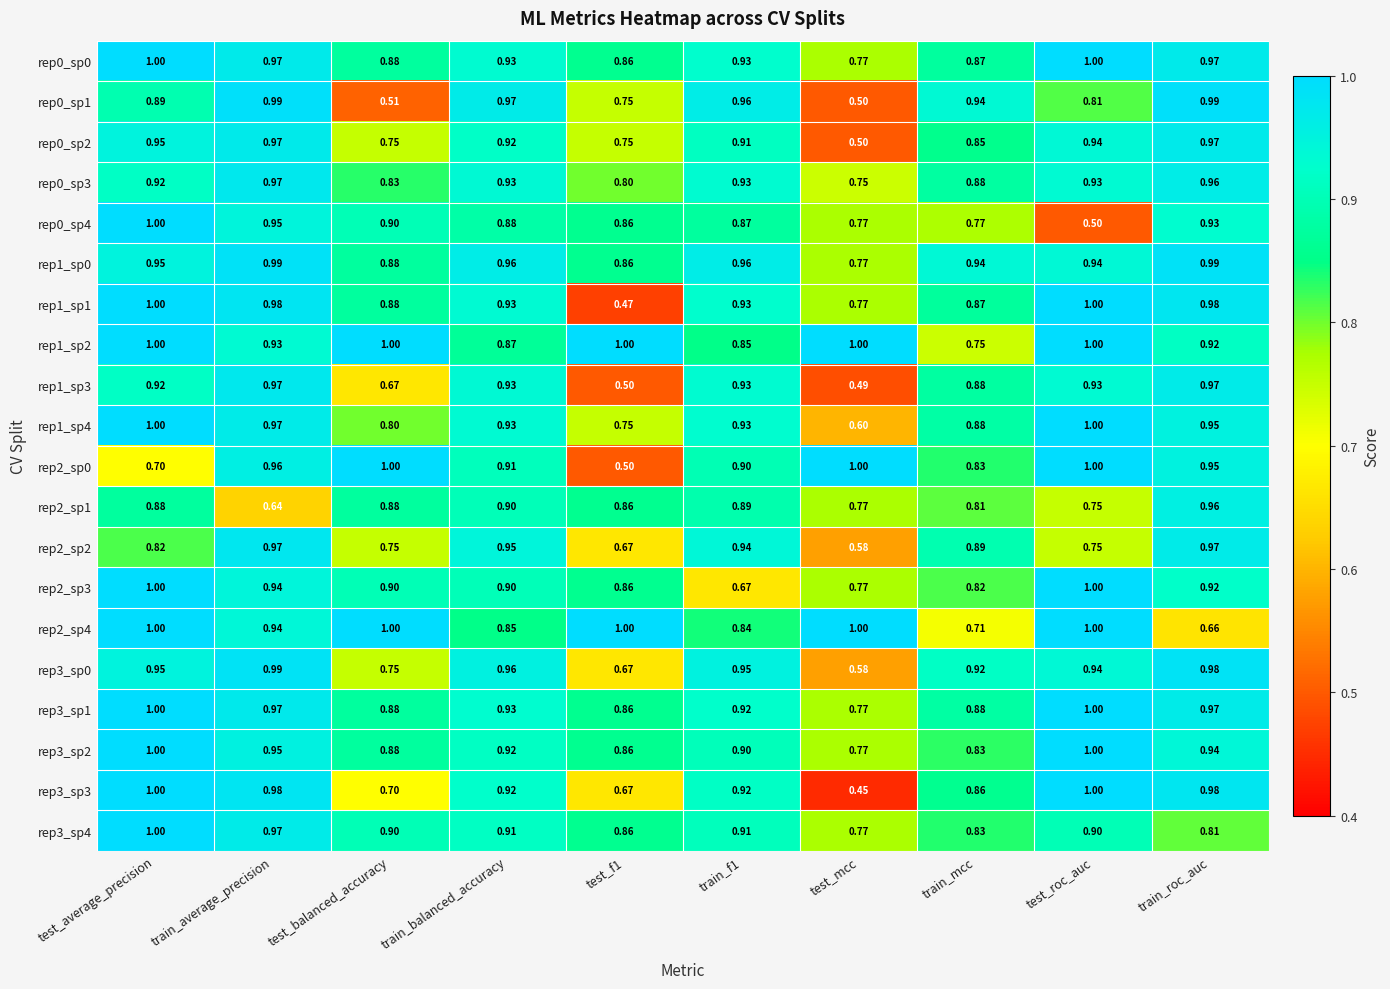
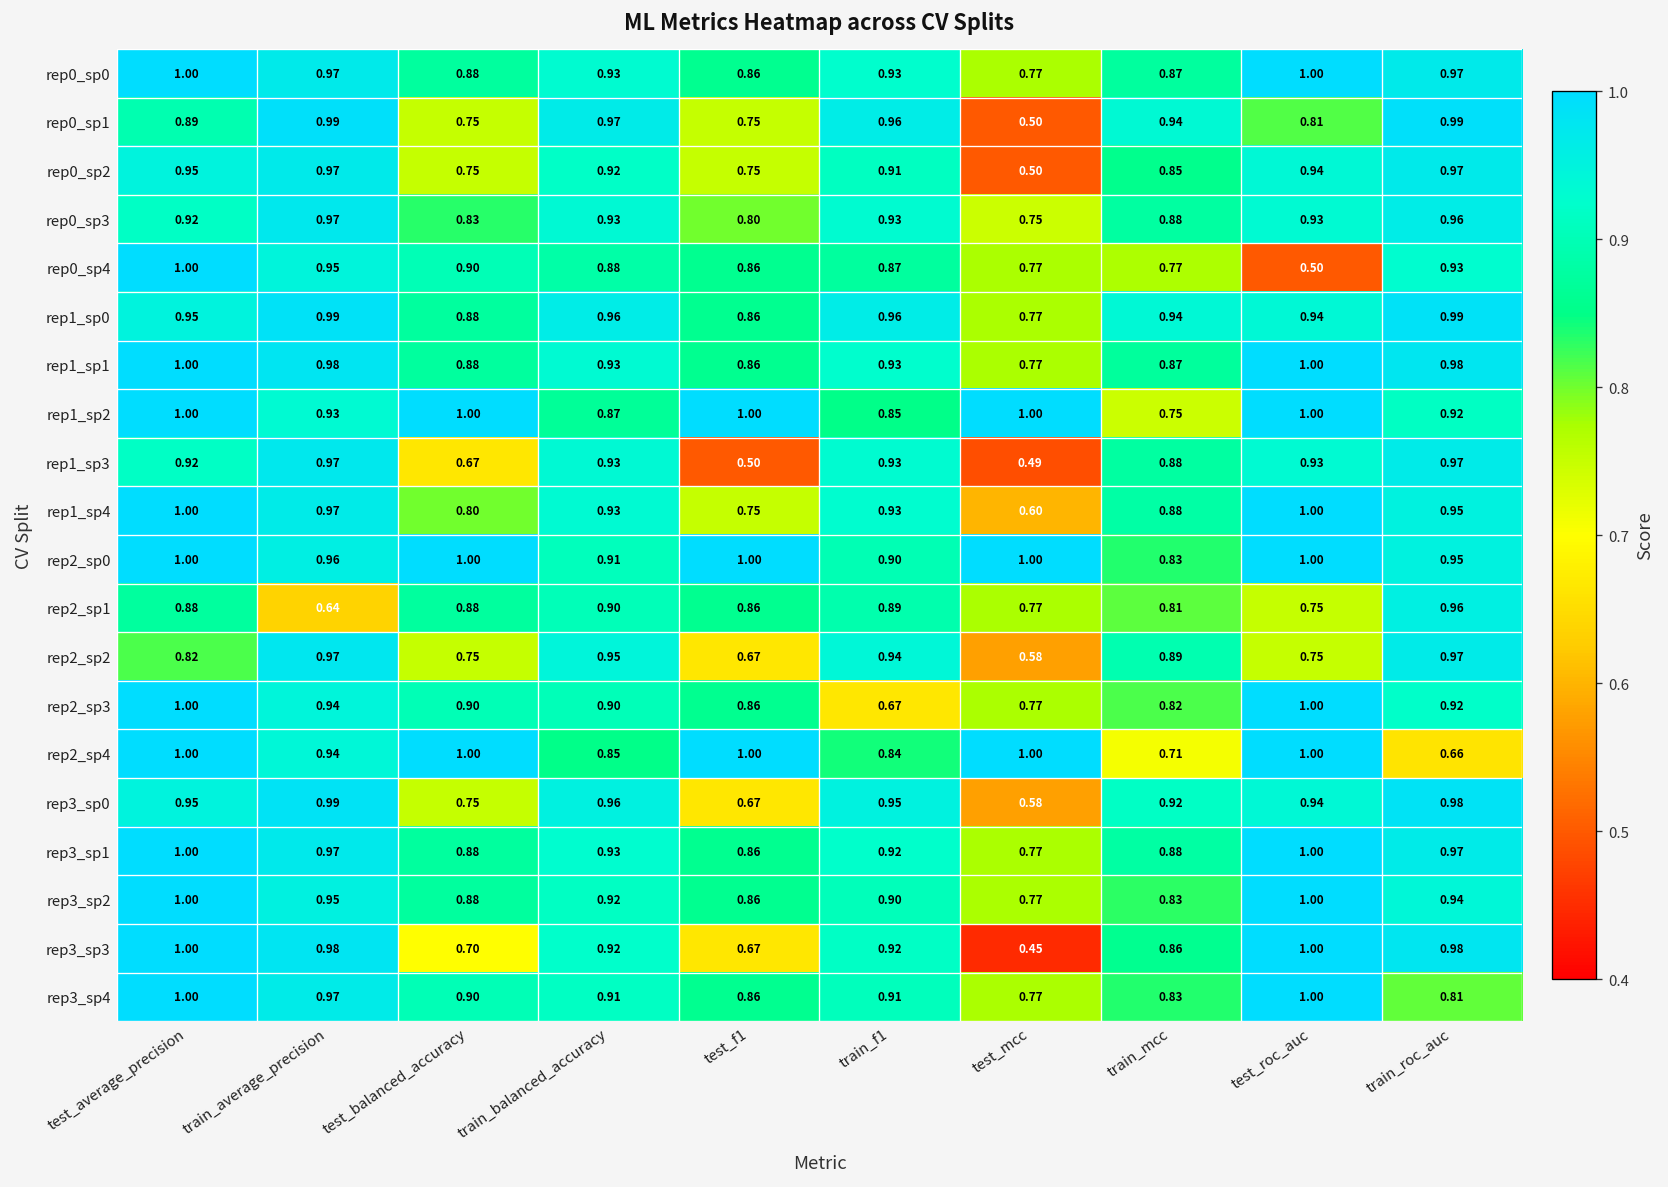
  {
    "rep0_sp0": {
      "test_average_precision": 1.00,
      "train_average_precision": 0.97,
      "test_balanced_accuracy": 0.88,
      "train_balanced_accuracy": 0.93,
      "test_f1": 0.86,
      "train_f1": 0.93,
      "test_mcc": 0.77,
      "train_mcc": 0.87,
      "test_roc_auc": 1.00,
      "train_roc_auc": 0.97
    },
    "rep0_sp1": {
      "test_average_precision": 0.89,
      "train_average_precision": 0.99,
-     "test_balanced_accuracy": 0.51,
+     "test_balanced_accuracy": 0.75,
      "train_balanced_accuracy": 0.97,
      "test_f1": 0.75,
      "train_f1": 0.96,
      "test_mcc": 0.50,
      "train_mcc": 0.94,
      "test_roc_auc": 0.81,
      "train_roc_auc": 0.99
    },
    "rep0_sp2": {
      "test_average_precision": 0.95,
      "train_average_precision": 0.97,
      "test_balanced_accuracy": 0.75,
      "train_balanced_accuracy": 0.92,
      "test_f1": 0.75,
      "train_f1": 0.91,
      "test_mcc": 0.50,
      "train_mcc": 0.85,
      "test_roc_auc": 0.94,
      "train_roc_auc": 0.97
    },
    "rep0_sp3": {
      "test_average_precision": 0.92,
      "train_average_precision": 0.97,
      "test_balanced_accuracy": 0.83,
      "train_balanced_accuracy": 0.93,
      "test_f1": 0.80,
      "train_f1": 0.93,
      "test_mcc": 0.75,
      "train_mcc": 0.88,
      "test_roc_auc": 0.93,
      "train_roc_auc": 0.96
    },
    "rep0_sp4": {
      "test_average_precision": 1.00,
      "train_average_precision": 0.95,
      "test_balanced_accuracy": 0.90,
      "train_balanced_accuracy": 0.88,
      "test_f1": 0.86,
      "train_f1": 0.87,
      "test_mcc": 0.77,
      "train_mcc": 0.77,
      "test_roc_auc": 0.50,
      "train_roc_auc": 0.93
    },
    "rep1_sp0": {
      "test_average_precision": 0.95,
      "train_average_precision": 0.99,
      "test_balanced_accuracy": 0.88,
      "train_balanced_accuracy": 0.96,
      "test_f1": 0.86,
      "train_f1": 0.96,
      "test_mcc": 0.77,
      "train_mcc": 0.94,
      "test_roc_auc": 0.94,
      "train_roc_auc": 0.99
    },
    "rep1_sp1": {
      "test_average_precision": 1.00,
      "train_average_precision": 0.98,
      "test_balanced_accuracy": 0.88,
      "train_balanced_accuracy": 0.93,
-     "test_f1": 0.47,
+     "test_f1": 0.86,
      "train_f1": 0.93,
      "test_mcc": 0.77,
      "train_mcc": 0.87,
      "test_roc_auc": 1.00,
      "train_roc_auc": 0.98
    },
    "rep1_sp2": {
      "test_average_precision": 1.00,
      "train_average_precision": 0.93,
      "test_balanced_accuracy": 1.00,
      "train_balanced_accuracy": 0.87,
      "test_f1": 1.00,
      "train_f1": 0.85,
      "test_mcc": 1.00,
      "train_mcc": 0.75,
      "test_roc_auc": 1.00,
      "train_roc_auc": 0.92
    },
    "rep1_sp3": {
      "test_average_precision": 0.92,
      "train_average_precision": 0.97,
      "test_balanced_accuracy": 0.67,
      "train_balanced_accuracy": 0.93,
      "test_f1": 0.50,
      "train_f1": 0.93,
      "test_mcc": 0.49,
      "train_mcc": 0.88,
      "test_roc_auc": 0.93,
      "train_roc_auc": 0.97
    },
    "rep1_sp4": {
      "test_average_precision": 1.00,
      "train_average_precision": 0.97,
      "test_balanced_accuracy": 0.80,
      "train_balanced_accuracy": 0.93,
      "test_f1": 0.75,
      "train_f1": 0.93,
      "test_mcc": 0.60,
      "train_mcc": 0.88,
      "test_roc_auc": 1.00,
      "train_roc_auc": 0.95
    },
    "rep2_sp0": {
-     "test_average_precision": 0.70,
+     "test_average_precision": 1.00,
      "train_average_precision": 0.96,
      "test_balanced_accuracy": 1.00,
      "train_balanced_accuracy": 0.91,
-     "test_f1": 0.50,
+     "test_f1": 1.00,
      "train_f1": 0.90,
      "test_mcc": 1.00,
      "train_mcc": 0.83,
      "test_roc_auc": 1.00,
      "train_roc_auc": 0.95
    },
    "rep2_sp1": {
      "test_average_precision": 0.88,
      "train_average_precision": 0.64,
      "test_balanced_accuracy": 0.88,
      "train_balanced_accuracy": 0.90,
      "test_f1": 0.86,
      "train_f1": 0.89,
      "test_mcc": 0.77,
      "train_mcc": 0.81,
      "test_roc_auc": 0.75,
      "train_roc_auc": 0.96
    },
    "rep2_sp2": {
      "test_average_precision": 0.82,
      "train_average_precision": 0.97,
      "test_balanced_accuracy": 0.75,
      "train_balanced_accuracy": 0.95,
      "test_f1": 0.67,
      "train_f1": 0.94,
      "test_mcc": 0.58,
      "train_mcc": 0.89,
      "test_roc_auc": 0.75,
      "train_roc_auc": 0.97
    },
    "rep2_sp3": {
      "test_average_precision": 1.00,
      "train_average_precision": 0.94,
      "test_balanced_accuracy": 0.90,
      "train_balanced_accuracy": 0.90,
      "test_f1": 0.86,
      "train_f1": 0.67,
      "test_mcc": 0.77,
      "train_mcc": 0.82,
      "test_roc_auc": 1.00,
      "train_roc_auc": 0.92
    },
    "rep2_sp4": {
      "test_average_precision": 1.00,
      "train_average_precision": 0.94,
      "test_balanced_accuracy": 1.00,
      "train_balanced_accuracy": 0.85,
      "test_f1": 1.00,
      "train_f1": 0.84,
      "test_mcc": 1.00,
      "train_mcc": 0.71,
      "test_roc_auc": 1.00,
      "train_roc_auc": 0.66
    },
    "rep3_sp0": {
      "test_average_precision": 0.95,
      "train_average_precision": 0.99,
      "test_balanced_accuracy": 0.75,
      "train_balanced_accuracy": 0.96,
      "test_f1": 0.67,
      "train_f1": 0.95,
      "test_mcc": 0.58,
      "train_mcc": 0.92,
      "test_roc_auc": 0.94,
      "train_roc_auc": 0.98
    },
    "rep3_sp1": {
      "test_average_precision": 1.00,
      "train_average_precision": 0.97,
      "test_balanced_accuracy": 0.88,
      "train_balanced_accuracy": 0.93,
      "test_f1": 0.86,
      "train_f1": 0.92,
      "test_mcc": 0.77,
      "train_mcc": 0.88,
      "test_roc_auc": 1.00,
      "train_roc_auc": 0.97
    },
    "rep3_sp2": {
      "test_average_precision": 1.00,
      "train_average_precision": 0.95,
      "test_balanced_accuracy": 0.88,
      "train_balanced_accuracy": 0.92,
      "test_f1": 0.86,
      "train_f1": 0.90,
      "test_mcc": 0.77,
      "train_mcc": 0.83,
      "test_roc_auc": 1.00,
      "train_roc_auc": 0.94
    },
    "rep3_sp3": {
      "test_average_precision": 1.00,
      "train_average_precision": 0.98,
      "test_balanced_accuracy": 0.70,
      "train_balanced_accuracy": 0.92,
      "test_f1": 0.67,
      "train_f1": 0.92,
      "test_mcc": 0.45,
      "train_mcc": 0.86,
      "test_roc_auc": 1.00,
      "train_roc_auc": 0.98
    },
    "rep3_sp4": {
      "test_average_precision": 1.00,
      "train_average_precision": 0.97,
      "test_balanced_accuracy": 0.90,
      "train_balanced_accuracy": 0.91,
      "test_f1": 0.86,
      "train_f1": 0.91,
      "test_mcc": 0.77,
      "train_mcc": 0.83,
-     "test_roc_auc": 0.90,
+     "test_roc_auc": 1.00,
      "train_roc_auc": 0.81
    }
  }
